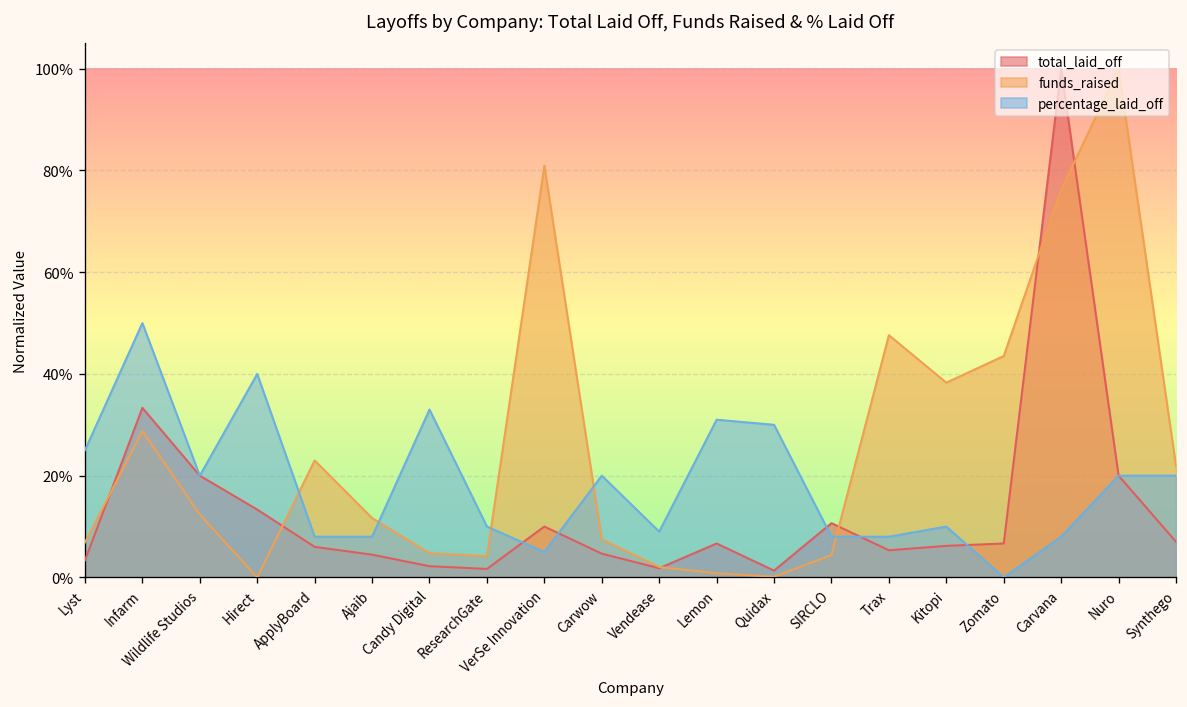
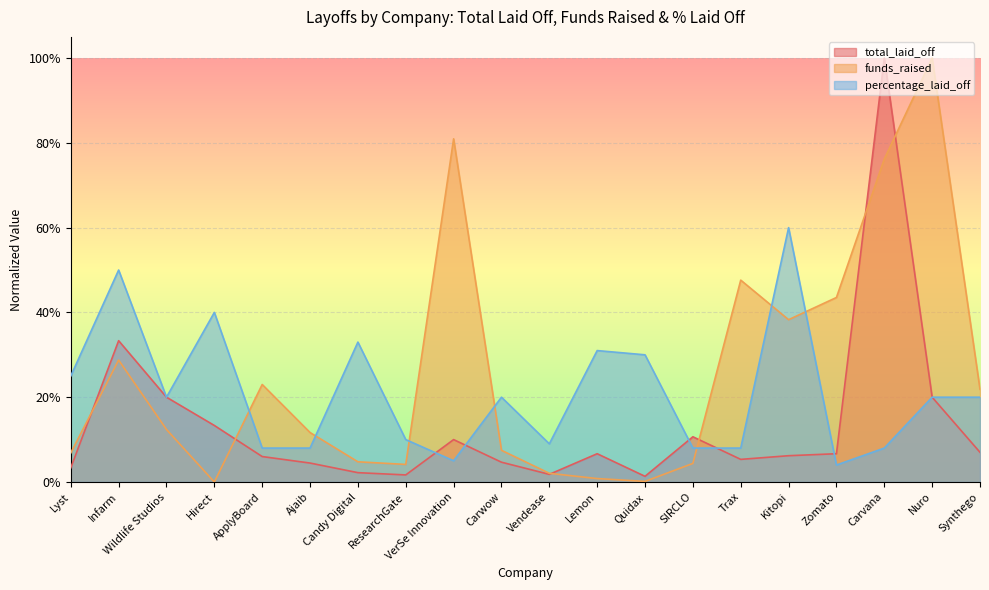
  {
    "percentage_laid_off": {
      "Lyst": "25%",
      "Infarm": "50%",
      "Hirect": "40%",
      "ApplyBoard": "8%",
      "Ajaib": "8%",
      "Candy Digital": "33%",
      "ResearchGate": "10%",
      "VerSe Innovation": "5%",
      "Carwow": "20%",
      "Vendease": "9%",
      "Lemon": "31%",
      "Quidax": "30%",
      "SIRCLO": "8%",
      "Trax": "8%",
-     "Kitopi": "10%",
-     "Zomato": "0%",
+     "Kitopi": "60%",
+     "Zomato": "4%",
      "Carvana": "8%",
      "Synthego": "20%"
    }
  }
